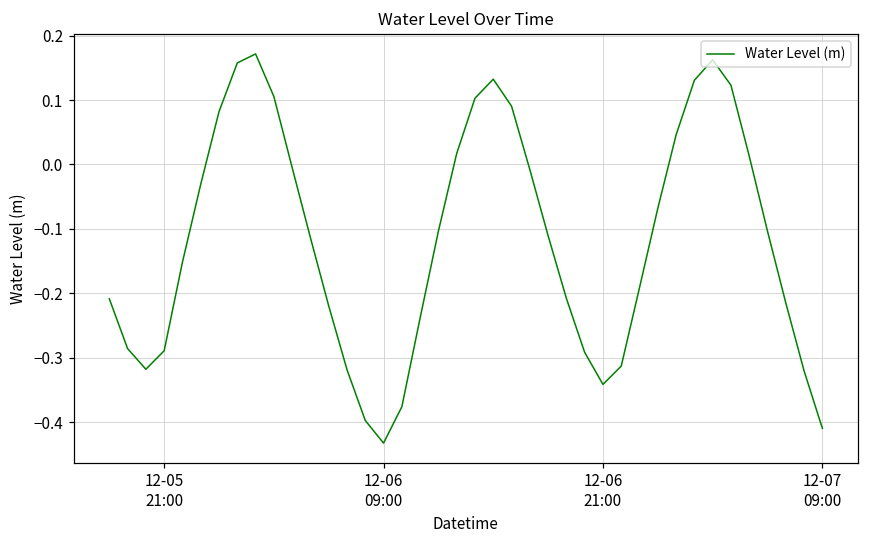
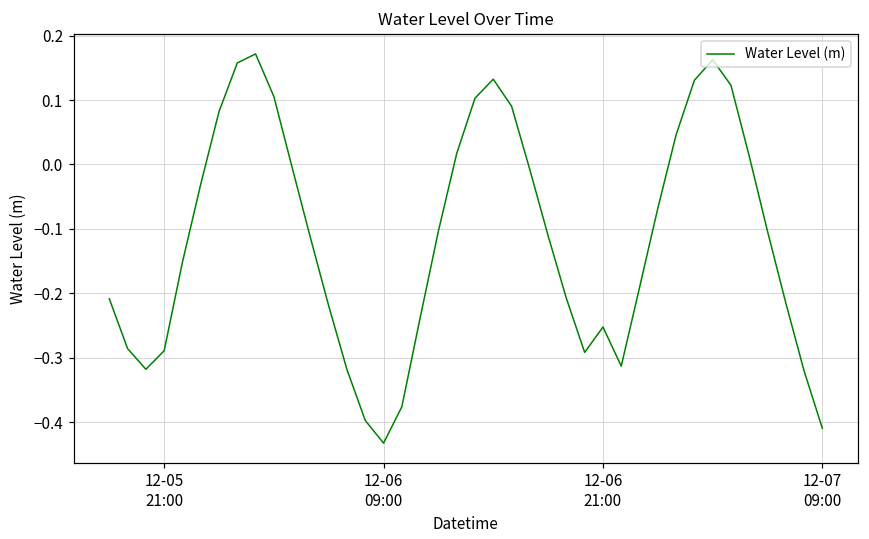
  {
    "12-05 21:00": -0.29,
    "12-06 09:00": -0.43,
-   "12-06 21:00": -0.34,
+   "12-06 21:00": -0.25,
    "12-07 09:00": -0.41
  }
